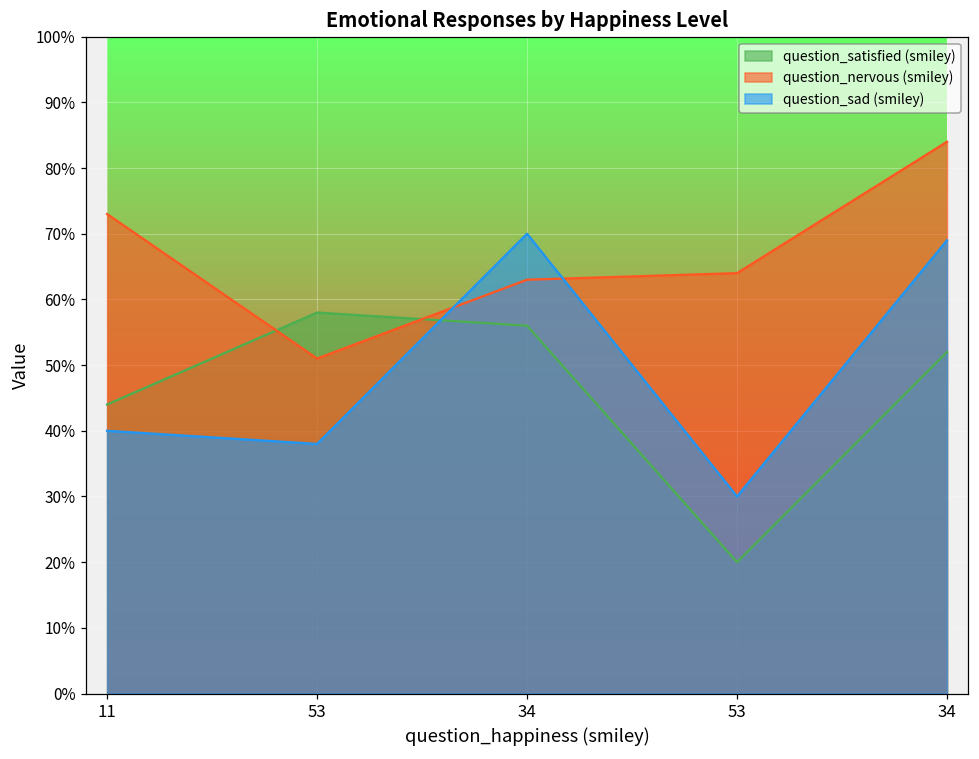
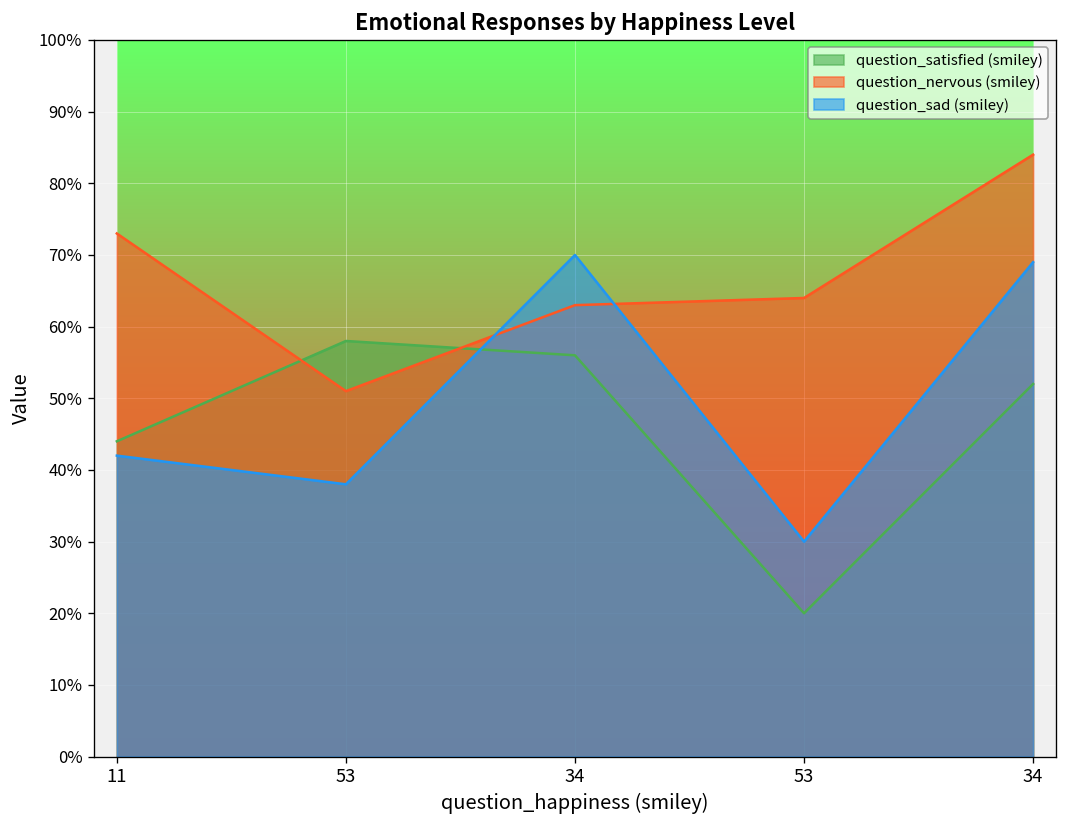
  {
    "question_satisfied (smiley)": {
      "11": "44%"
    },
    "question_nervous (smiley)": {
      "11": "73%"
    },
    "question_sad (smiley)": {
-     "11": "40%"
+     "11": "42%"
    }
  }
